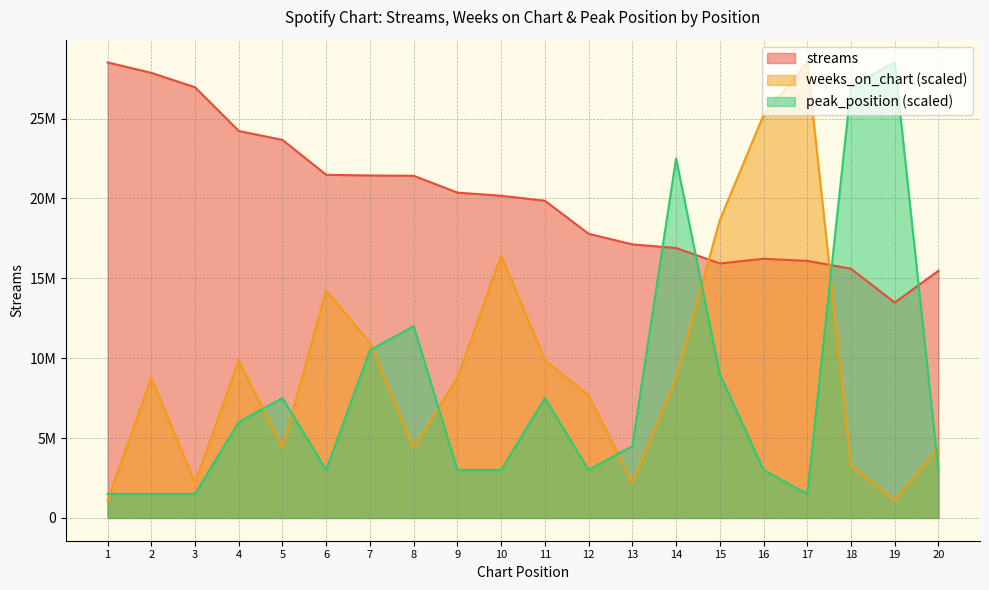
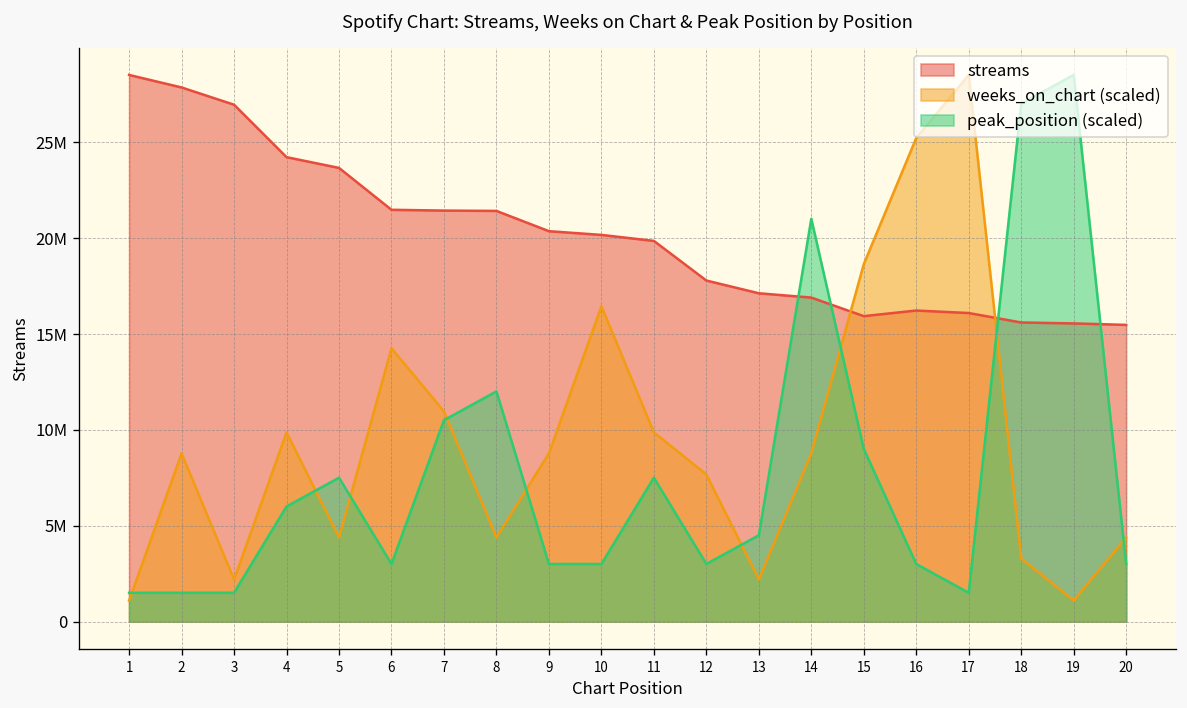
  {
    "streams": {
      "1": 28500000,
      "2": 27900000,
      "3": 27000000,
      "4": 24200000,
      "5": 23700000,
      "6": 21500000,
      "7": 21400000,
      "8": 21400000,
      "9": 20400000,
      "10": 20200000,
      "11": 19900000,
      "12": 17800000,
      "13": 17100000,
      "14": 16900000,
      "15": 15900000,
      "16": 16200000,
      "17": 16100000,
      "18": 15600000,
-     "19": 13500000,
+     "19": 15600000,
      "20": 15500000
    },
    "weeks_on_chart (scaled)": {
      "1": 1100000,
      "2": 8800000,
      "3": 2200000,
      "4": 9900000,
      "5": 4400000,
      "6": 14300000,
      "7": 11000000,
      "8": 4400000,
      "9": 8800000,
      "10": 16500000,
      "11": 9900000,
      "12": 7700000,
      "13": 2200000,
      "14": 8800000,
      "15": 18600000,
      "16": 25200000,
      "18": 3300000,
      "19": 1100000,
      "20": 4400000
    },
    "peak_position (scaled)": {
      "1": 1500000,
      "2": 1500000,
      "3": 1500000,
      "4": 6000000,
      "5": 7500000,
      "6": 3000000,
      "7": 10500000,
      "8": 12000000,
      "9": 3000000,
      "10": 3000000,
      "11": 7500000,
      "12": 3000000,
      "13": 4500000,
-     "14": 22500000,
+     "14": 21000000,
      "15": 9000000,
      "16": 3000000,
      "17": 1500000,
      "20": 3000000
    }
  }
